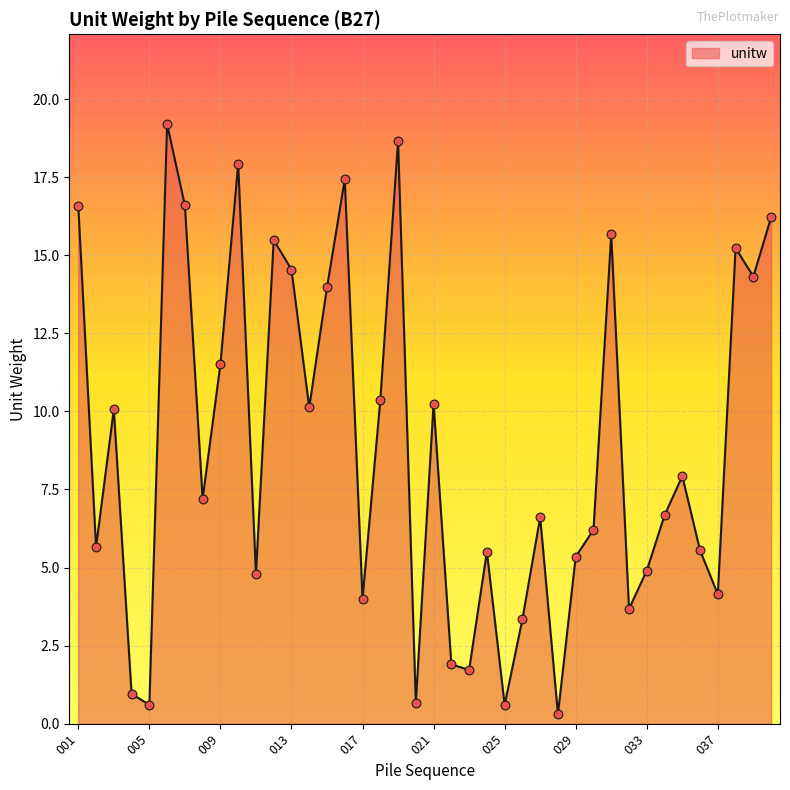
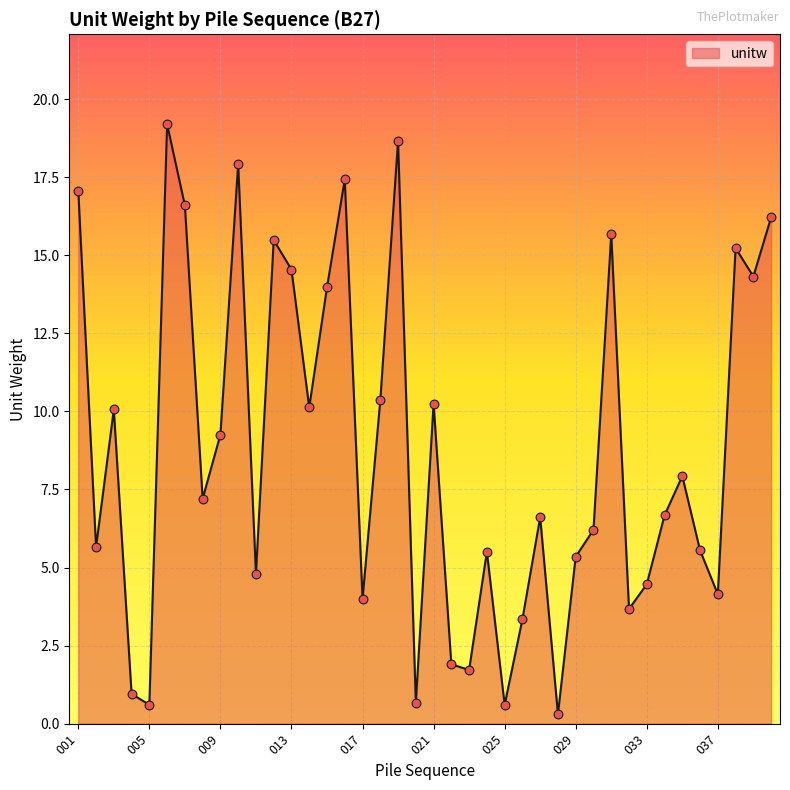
  {
-   "001": 16.6,
+   "001": 17.1,
    "005": 0.6,
-   "009": 11.5,
+   "009": 9.3,
    "013": 14.5,
    "017": 4.0,
    "021": 10.2,
    "025": 0.6,
    "029": 5.3,
-   "033": 4.9,
+   "033": 4.5,
    "037": 4.1
  }
